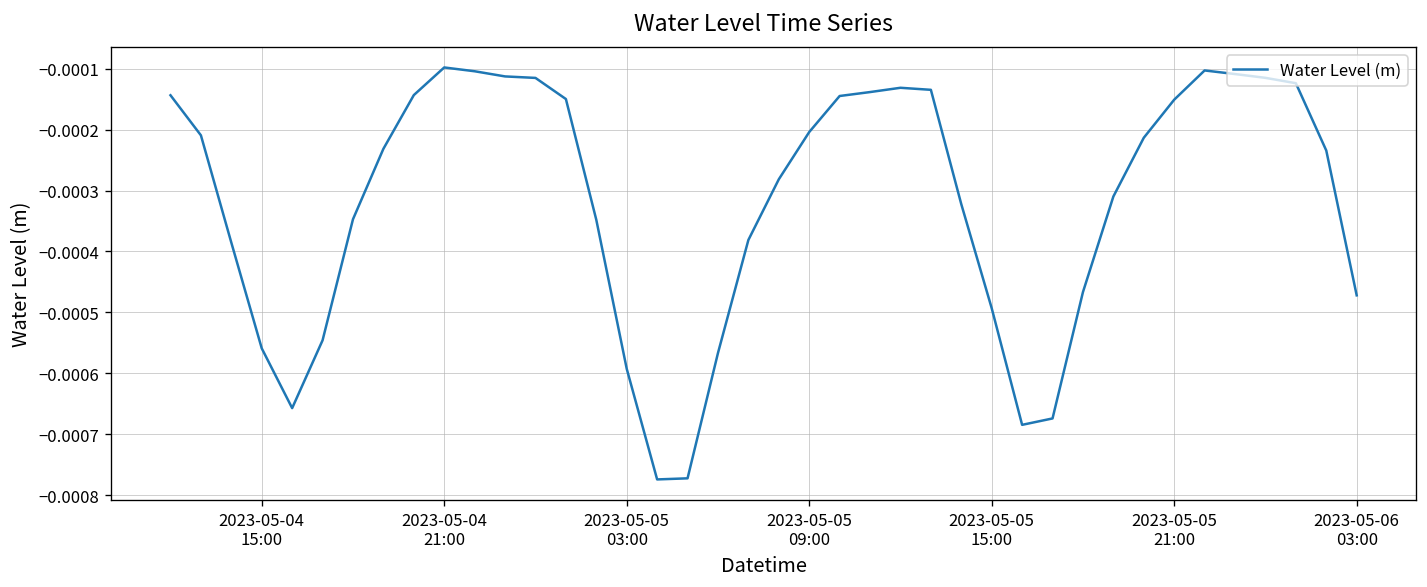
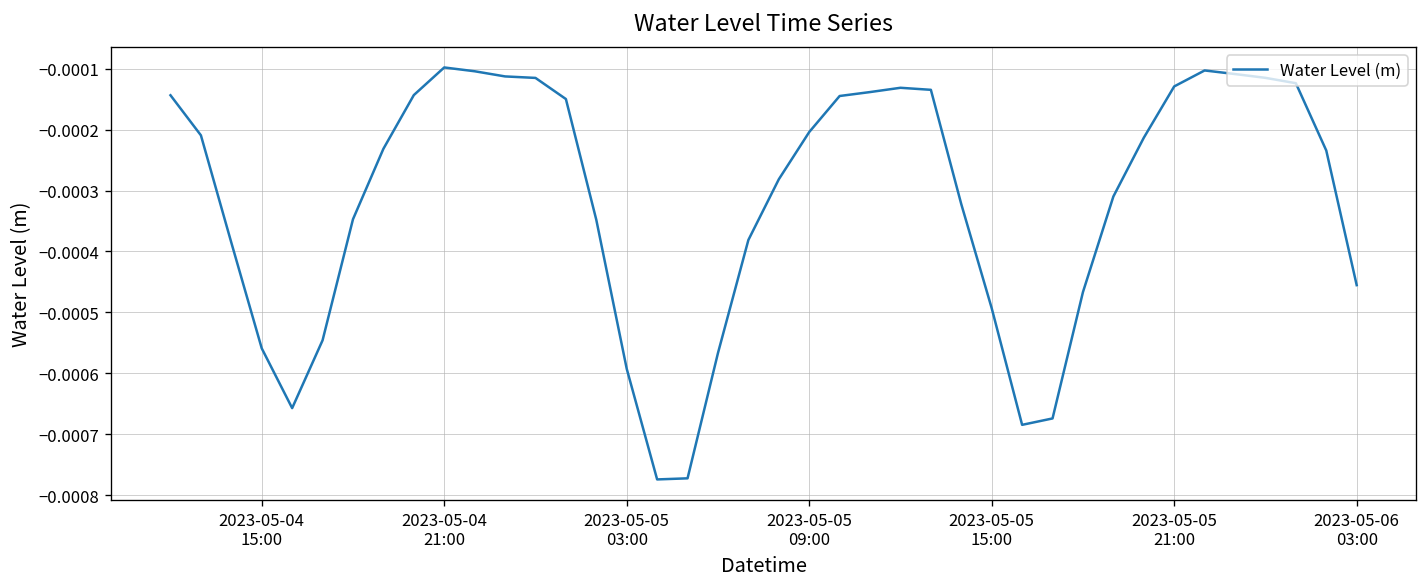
  {
    "2023-05-04 15:00": -0.00056,
    "2023-05-04 21:00": -0.00010,
    "2023-05-05 03:00": -0.00059,
    "2023-05-05 09:00": -0.00020,
    "2023-05-05 15:00": -0.00049,
-   "2023-05-05 21:00": -0.00015,
-   "2023-05-06 03:00": -0.00047
+   "2023-05-05 21:00": -0.00013,
+   "2023-05-06 03:00": -0.00046
  }
